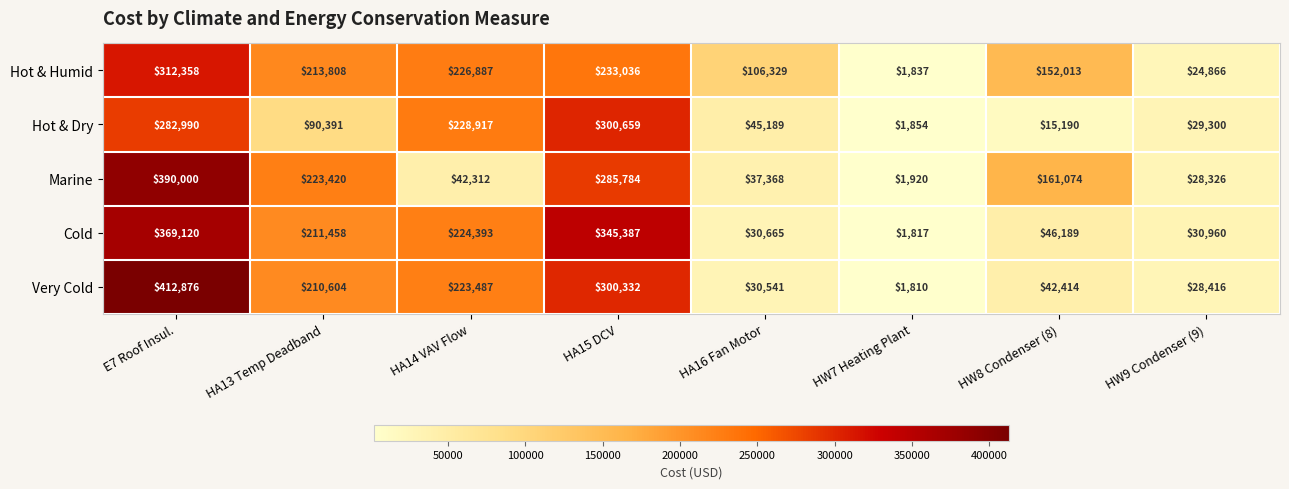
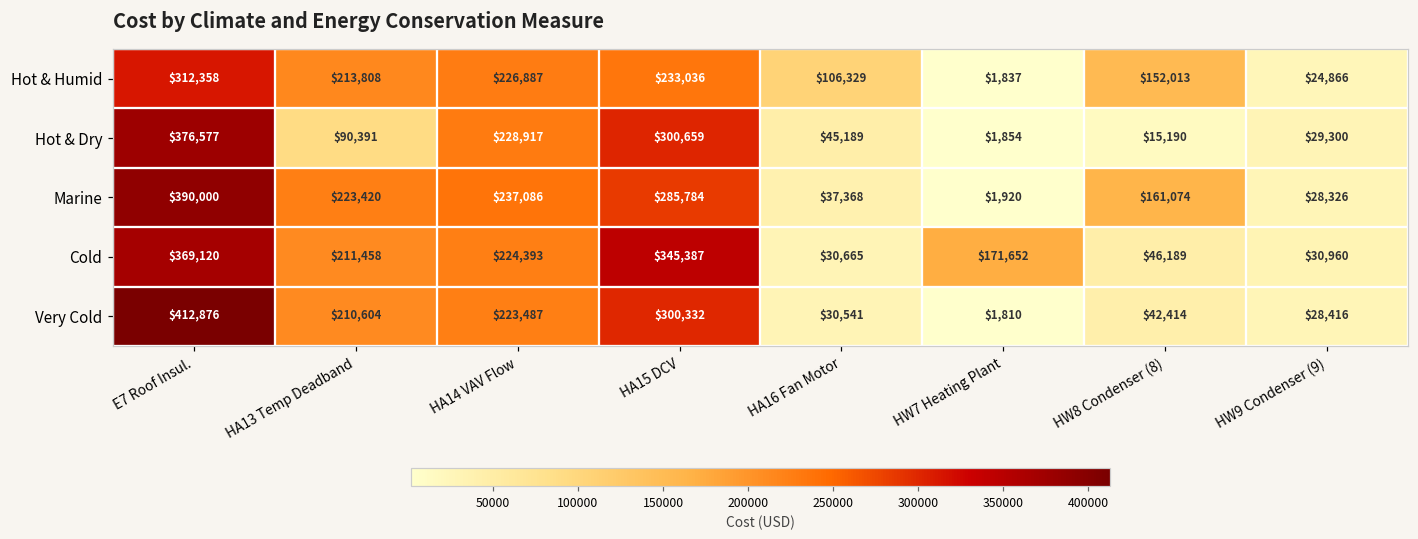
  {
    "Hot & Humid": {
      "E7 Roof Insul.": "$312,358",
      "HA13 Temp Deadband": "$213,808",
      "HA14 VAV Flow": "$226,887",
      "HA15 DCV": "$233,036",
      "HA16 Fan Motor": "$106,329",
      "HW7 Heating Plant": "$1,837",
      "HW8 Condenser (8)": "$152,013",
      "HW9 Condenser (9)": "$24,866"
    },
    "Hot & Dry": {
-     "E7 Roof Insul.": "$282,990",
+     "E7 Roof Insul.": "$376,577",
      "HA13 Temp Deadband": "$90,391",
      "HA14 VAV Flow": "$228,917",
      "HA15 DCV": "$300,659",
      "HA16 Fan Motor": "$45,189",
      "HW7 Heating Plant": "$1,854",
      "HW8 Condenser (8)": "$15,190",
      "HW9 Condenser (9)": "$29,300"
    },
    "Marine": {
      "E7 Roof Insul.": "$390,000",
      "HA13 Temp Deadband": "$223,420",
-     "HA14 VAV Flow": "$42,312",
+     "HA14 VAV Flow": "$237,086",
      "HA15 DCV": "$285,784",
      "HA16 Fan Motor": "$37,368",
      "HW7 Heating Plant": "$1,920",
      "HW8 Condenser (8)": "$161,074",
      "HW9 Condenser (9)": "$28,326"
    },
    "Cold": {
      "E7 Roof Insul.": "$369,120",
      "HA13 Temp Deadband": "$211,458",
      "HA14 VAV Flow": "$224,393",
      "HA15 DCV": "$345,387",
      "HA16 Fan Motor": "$30,665",
-     "HW7 Heating Plant": "$1,817",
+     "HW7 Heating Plant": "$171,652",
      "HW8 Condenser (8)": "$46,189",
      "HW9 Condenser (9)": "$30,960"
    },
    "Very Cold": {
      "E7 Roof Insul.": "$412,876",
      "HA13 Temp Deadband": "$210,604",
      "HA14 VAV Flow": "$223,487",
      "HA15 DCV": "$300,332",
      "HA16 Fan Motor": "$30,541",
      "HW7 Heating Plant": "$1,810",
      "HW8 Condenser (8)": "$42,414",
      "HW9 Condenser (9)": "$28,416"
    }
  }
